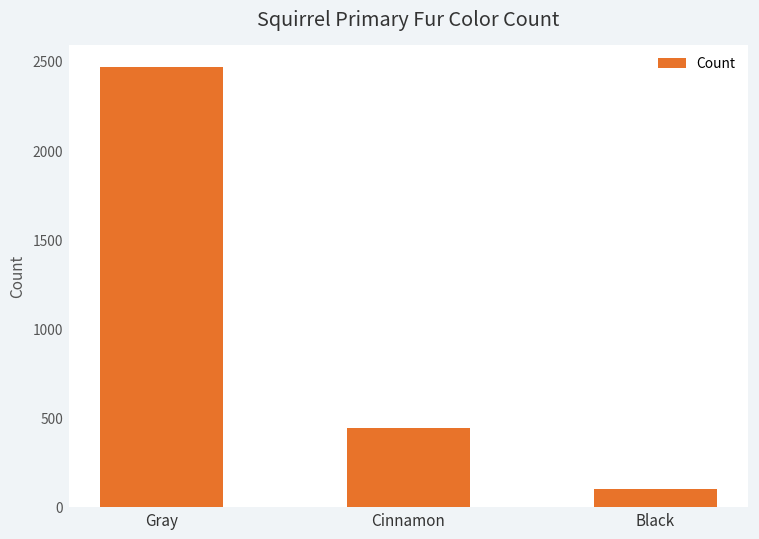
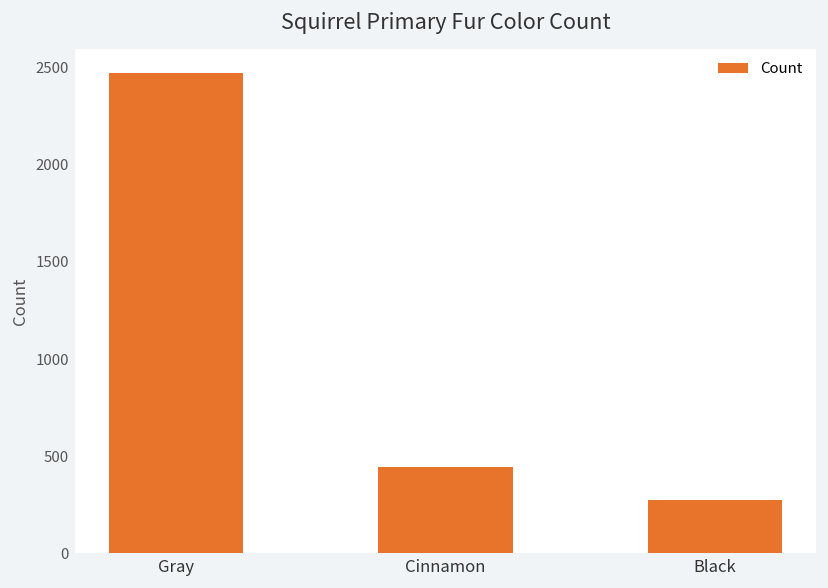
  {
    "Gray": 2470,
    "Cinnamon": 450,
-   "Black": 100
+   "Black": 280
  }
